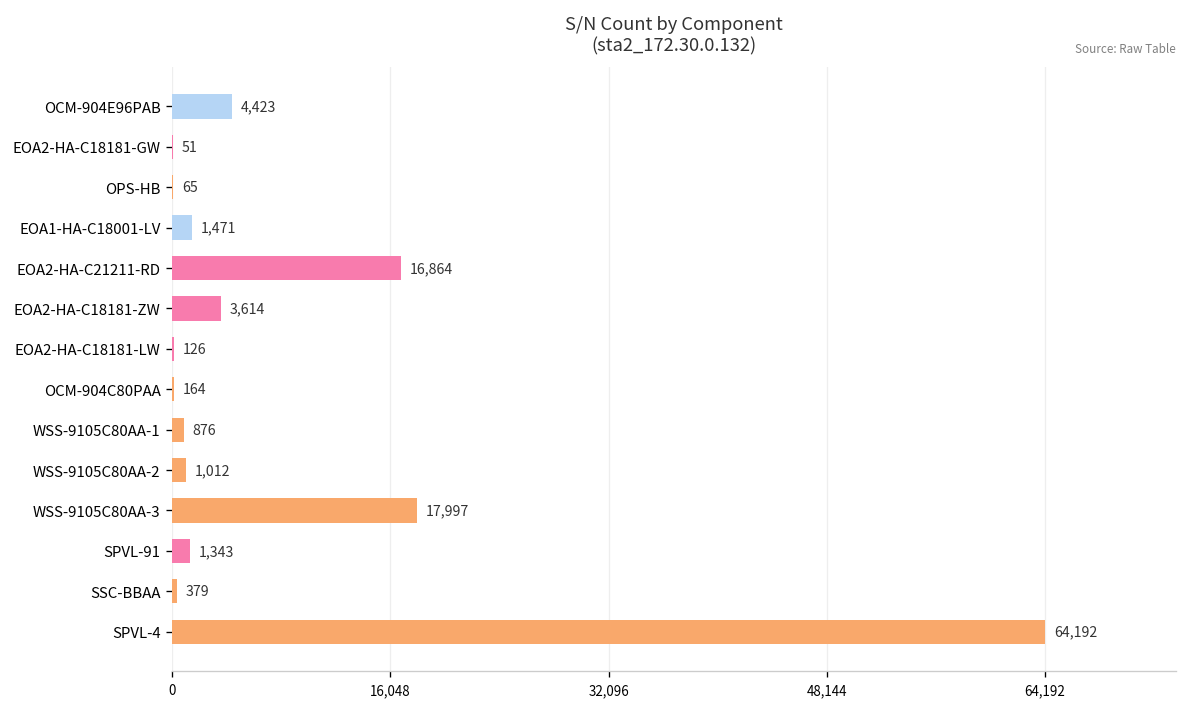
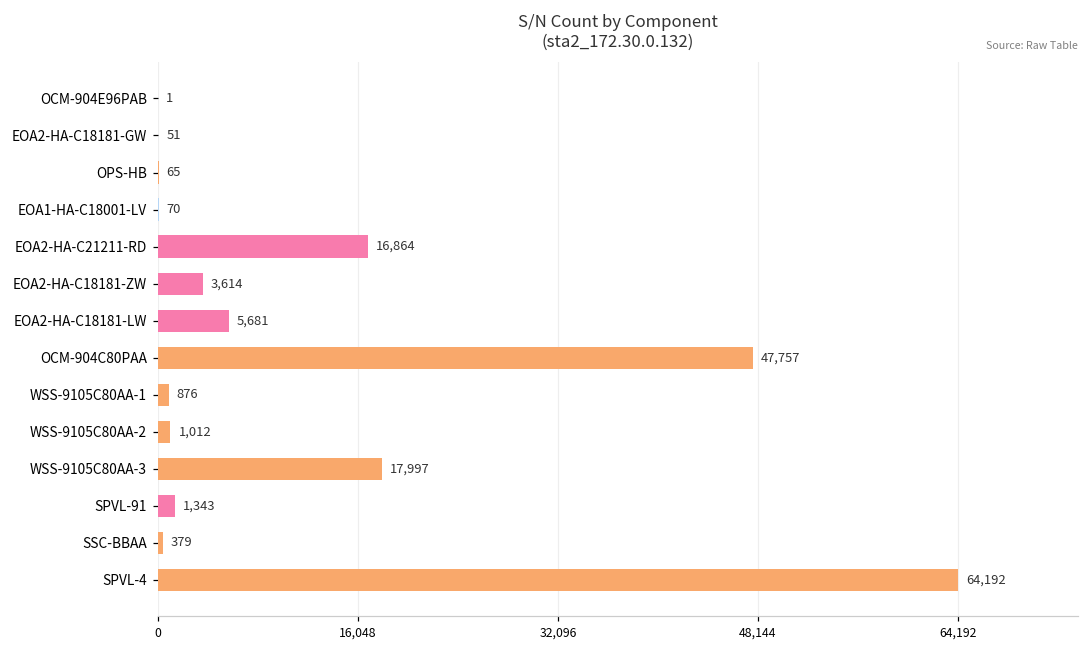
  {
-   "OCM-904E96PAB": "4,423",
+   "OCM-904E96PAB": "1",
    "EOA2-HA-C18181-GW": "51",
    "OPS-HB": "65",
-   "EOA1-HA-C18001-LV": "1,471",
+   "EOA1-HA-C18001-LV": "70",
    "EOA2-HA-C21211-RD": "16,864",
    "EOA2-HA-C18181-ZW": "3,614",
-   "EOA2-HA-C18181-LW": "126",
-   "OCM-904C80PAA": "164",
+   "EOA2-HA-C18181-LW": "5,681",
+   "OCM-904C80PAA": "47,757",
    "WSS-9105C80AA-1": "876",
    "WSS-9105C80AA-2": "1,012",
    "WSS-9105C80AA-3": "17,997",
    "SPVL-91": "1,343",
    "SSC-BBAA": "379",
    "SPVL-4": "64,192"
  }
